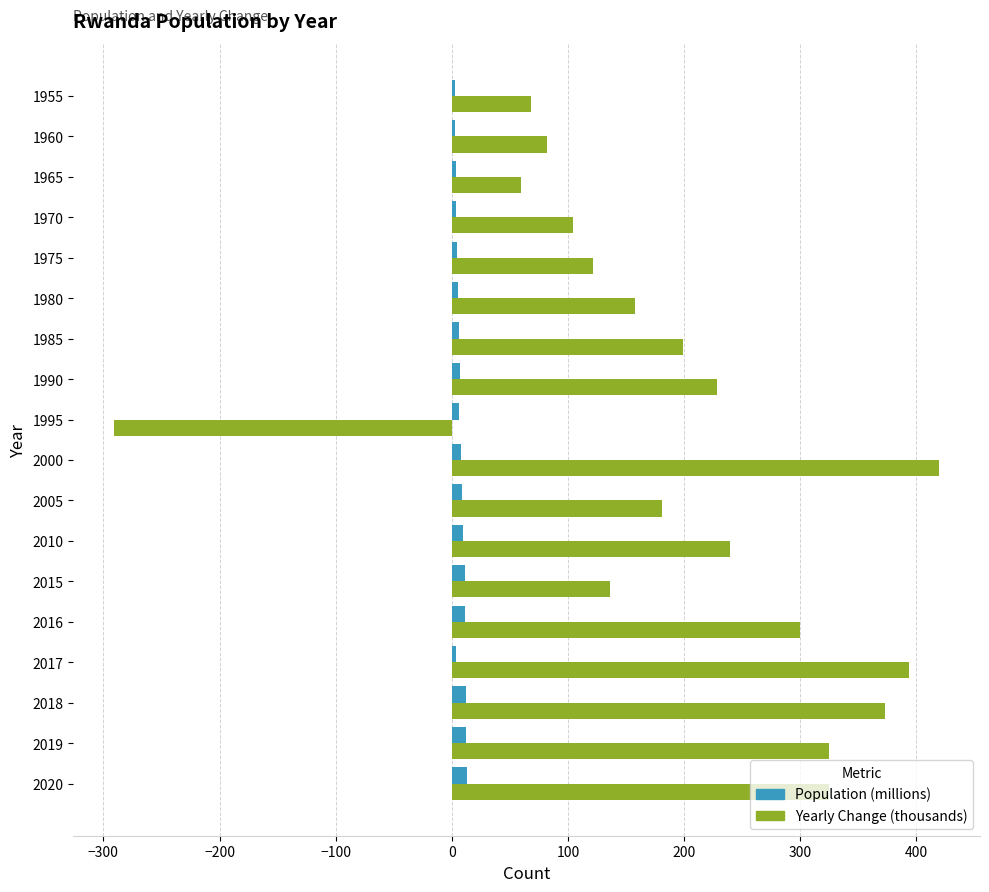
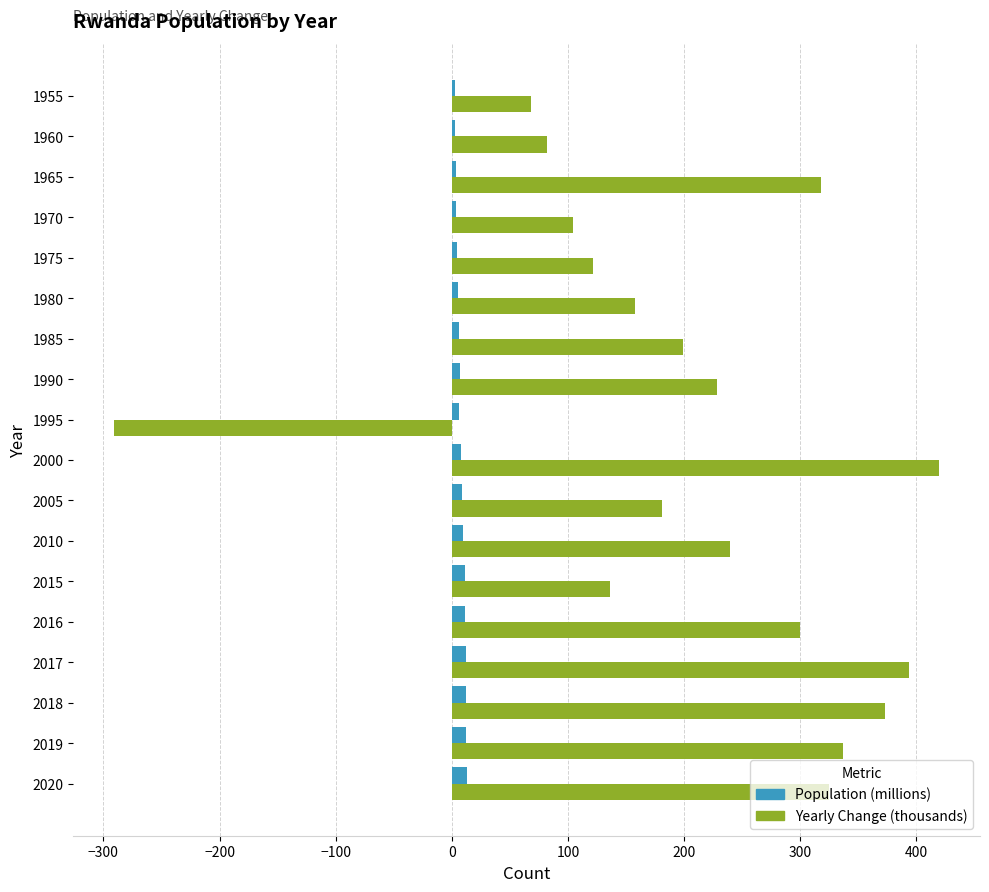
  {
    "Population (millions)": {
      "1955": 3,
      "1960": 3,
      "1965": 3,
      "1970": 4,
      "1975": 4,
      "1980": 5,
      "1985": 6,
      "1990": 7,
      "1995": 6,
      "2000": 8,
      "2005": 9,
      "2010": 10,
      "2015": 11,
      "2016": 12,
-     "2017": 4,
+     "2017": 12,
      "2018": 12,
      "2019": 13,
      "2020": 13
    },
    "Yearly Change (thousands)": {
      "1955": 68,
      "1960": 82,
-     "1965": 60,
+     "1965": 318,
      "1970": 104,
      "1975": 121,
      "1980": 158,
      "1985": 199,
      "1990": 228,
      "1995": -290,
      "2000": 419,
      "2005": 181,
      "2010": 240,
      "2015": 136,
      "2016": 300,
      "2017": 394,
      "2018": 373,
-     "2019": 325
+     "2019": 337
    }
  }
